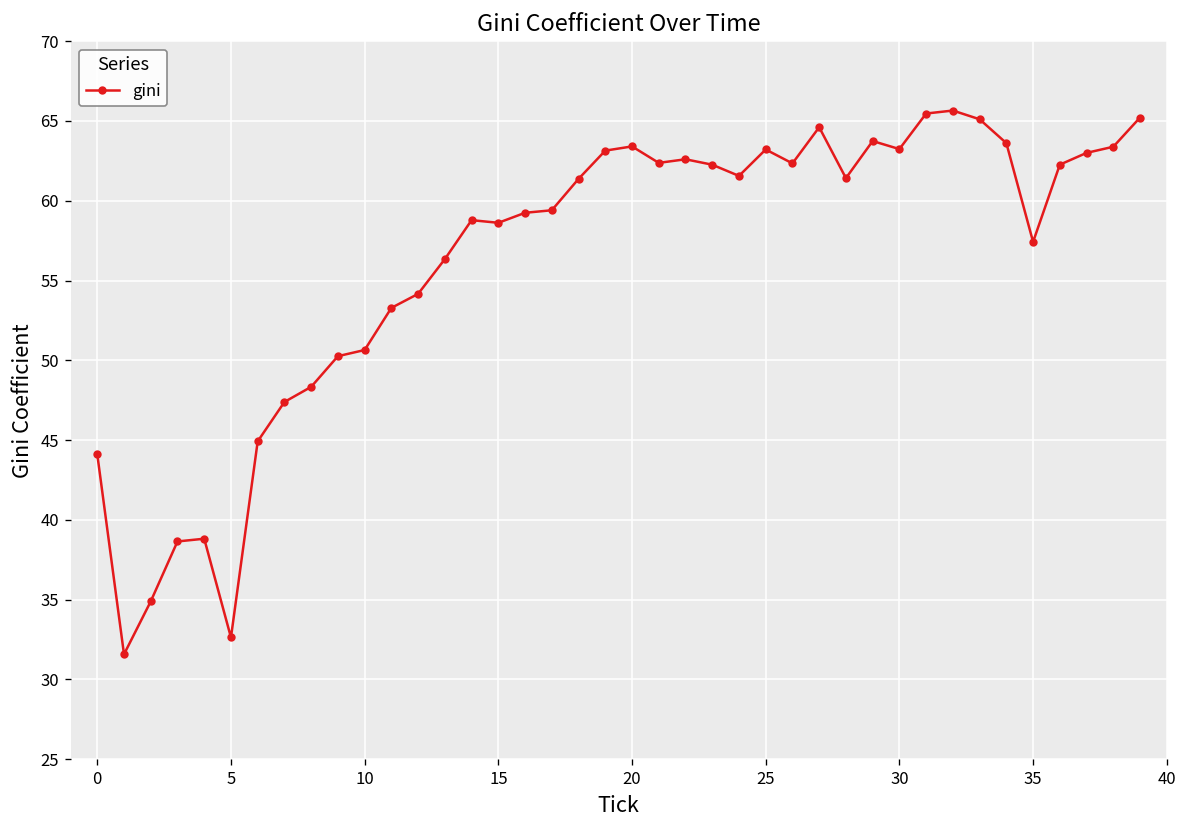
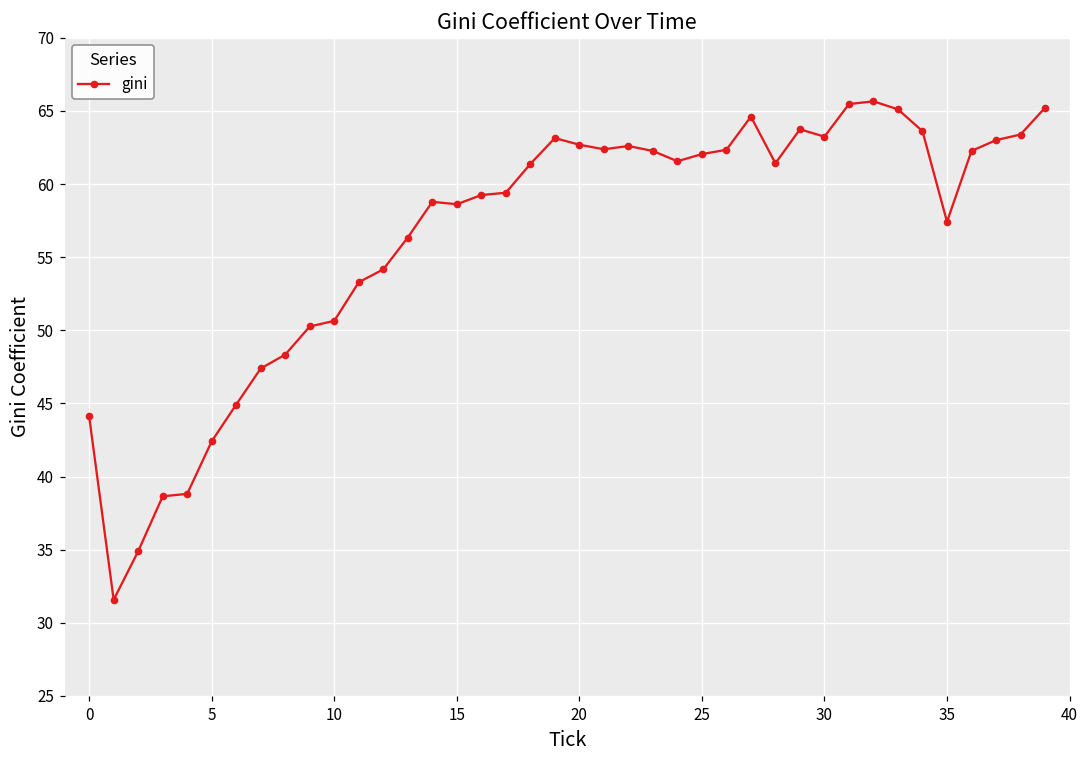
  {
    "0": 44.1,
-   "5": 32.6,
+   "5": 42.4,
    "10": 50.6,
    "15": 58.6,
-   "20": 63.4,
-   "25": 63.2,
+   "20": 62.7,
+   "25": 62.0,
    "30": 63.2,
    "35": 57.4
  }
